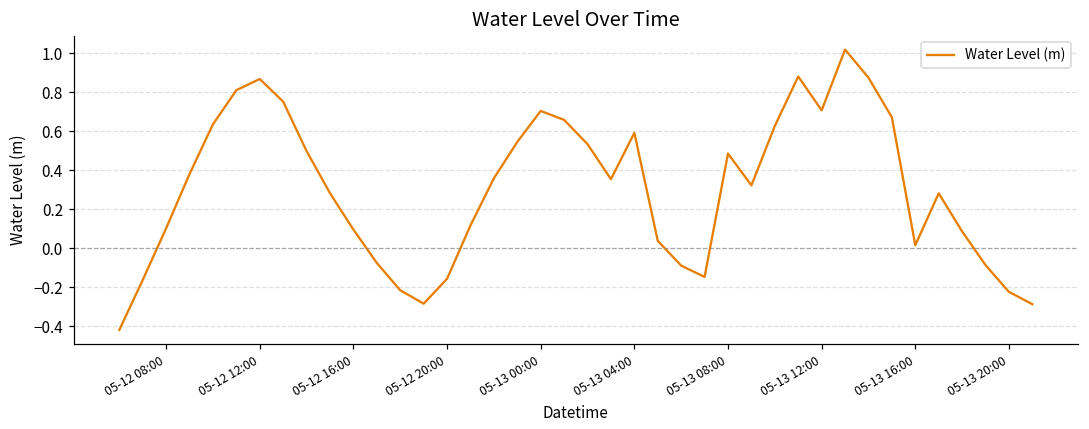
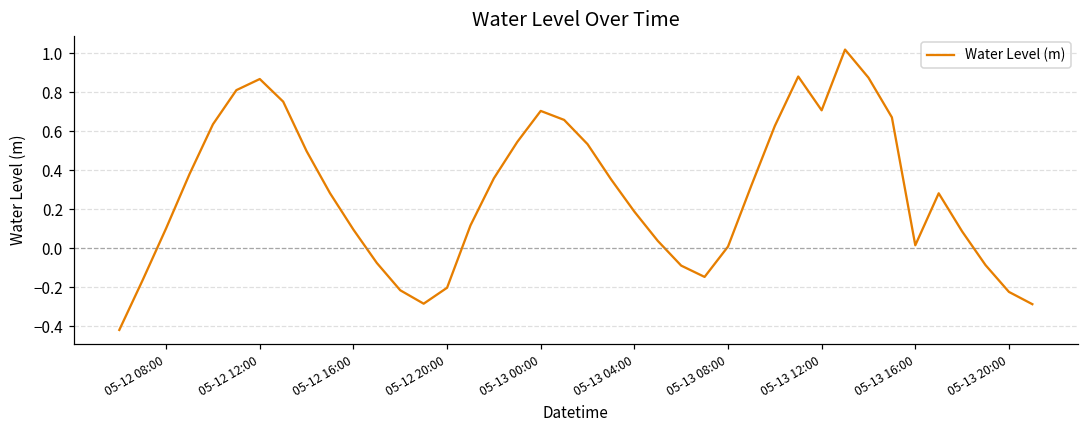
  {
    "05-12 08:00": 0.10,
    "05-12 12:00": 0.87,
    "05-12 16:00": 0.10,
-   "05-12 20:00": -0.16,
+   "05-12 20:00": -0.20,
    "05-13 00:00": 0.70,
-   "05-13 04:00": 0.59,
-   "05-13 08:00": 0.49,
+   "05-13 04:00": 0.19,
+   "05-13 08:00": 0.01,
    "05-13 12:00": 0.71,
    "05-13 16:00": 0.02,
    "05-13 20:00": -0.22
  }
